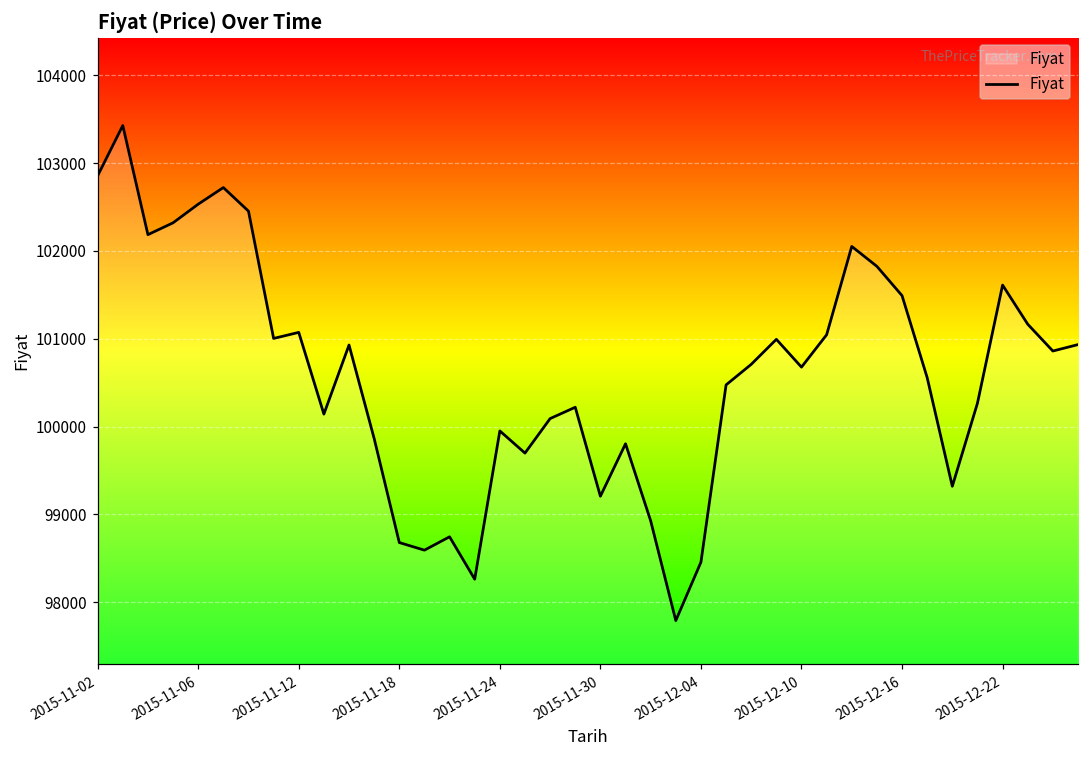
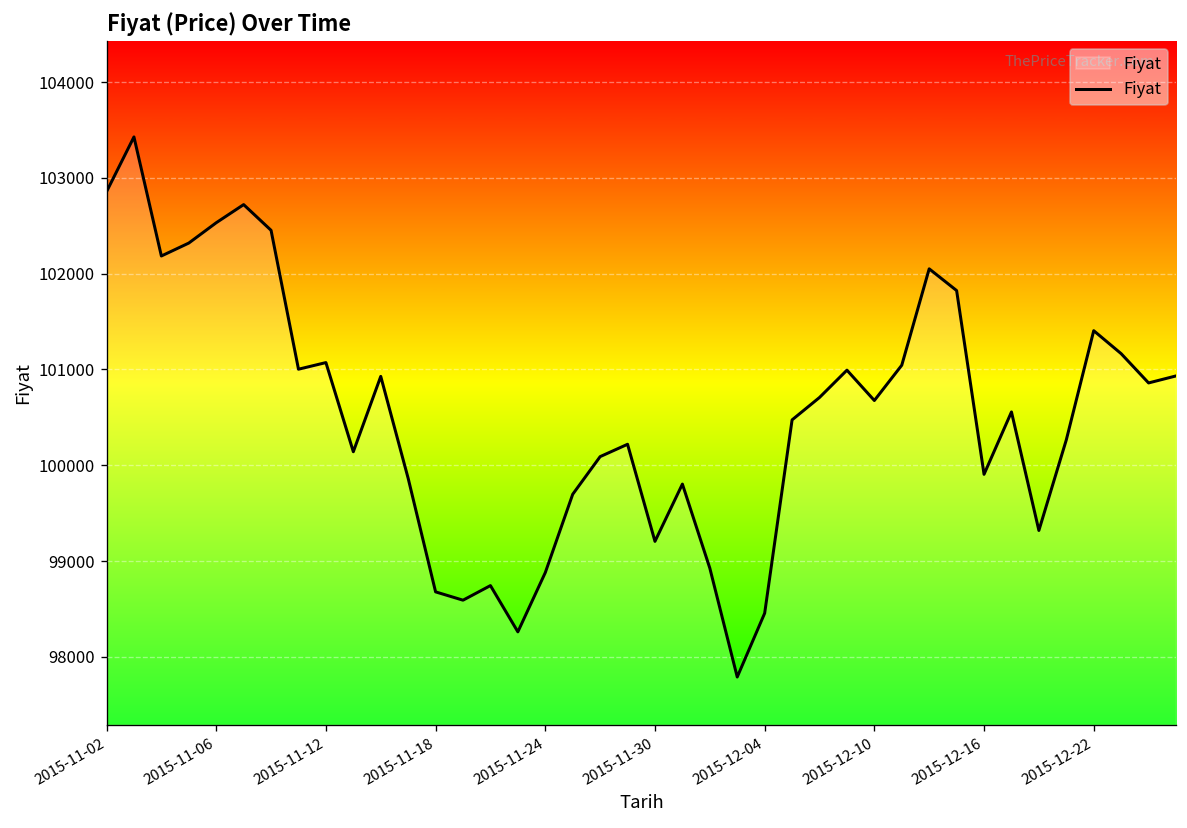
  {
    "2015-11-02": 102900,
    "2015-11-06": 102500,
    "2015-11-12": 101100,
    "2015-11-18": 98700,
-   "2015-11-24": 99900,
+   "2015-11-24": 98900,
    "2015-11-30": 99200,
    "2015-12-04": 98500,
    "2015-12-10": 100700,
-   "2015-12-16": 101500,
-   "2015-12-22": 101600
+   "2015-12-16": 99900,
+   "2015-12-22": 101400
  }
